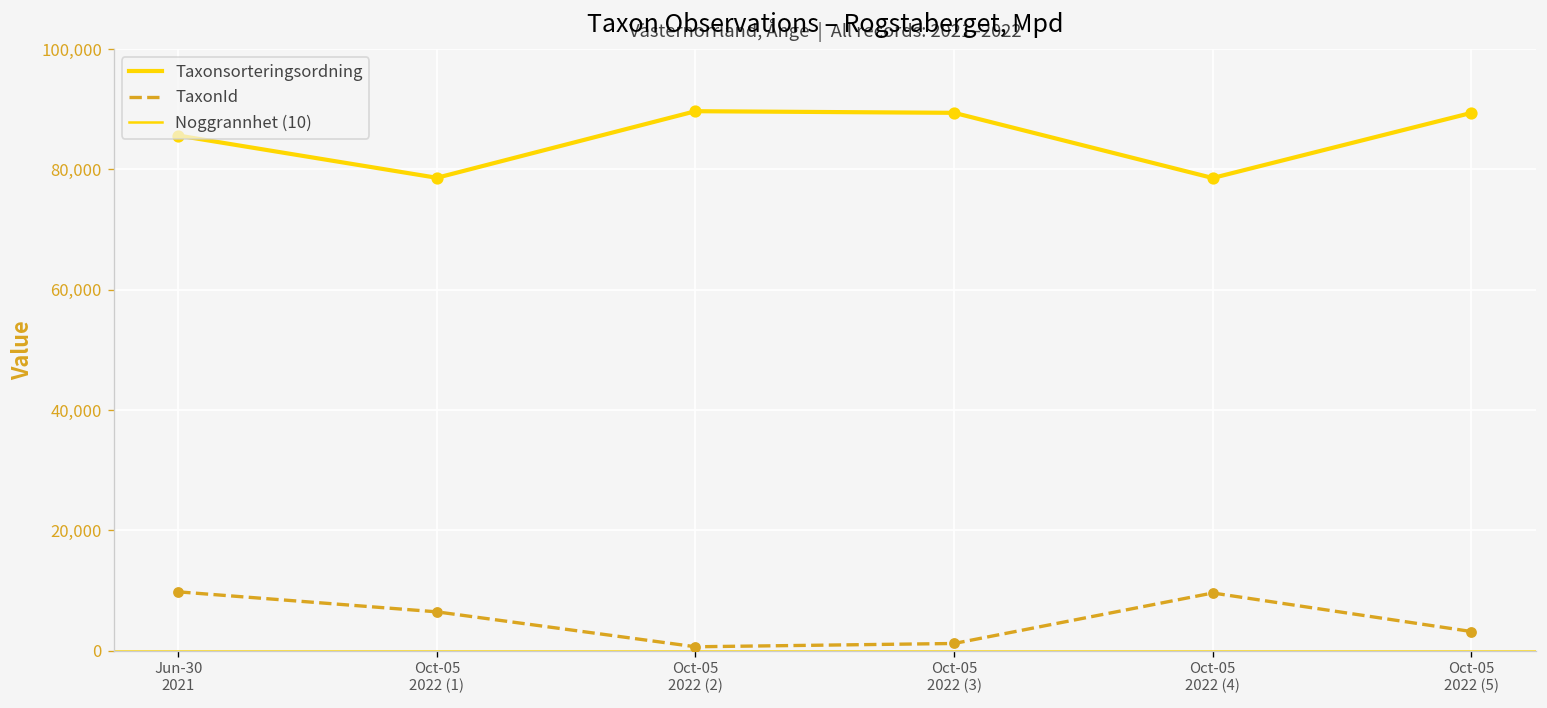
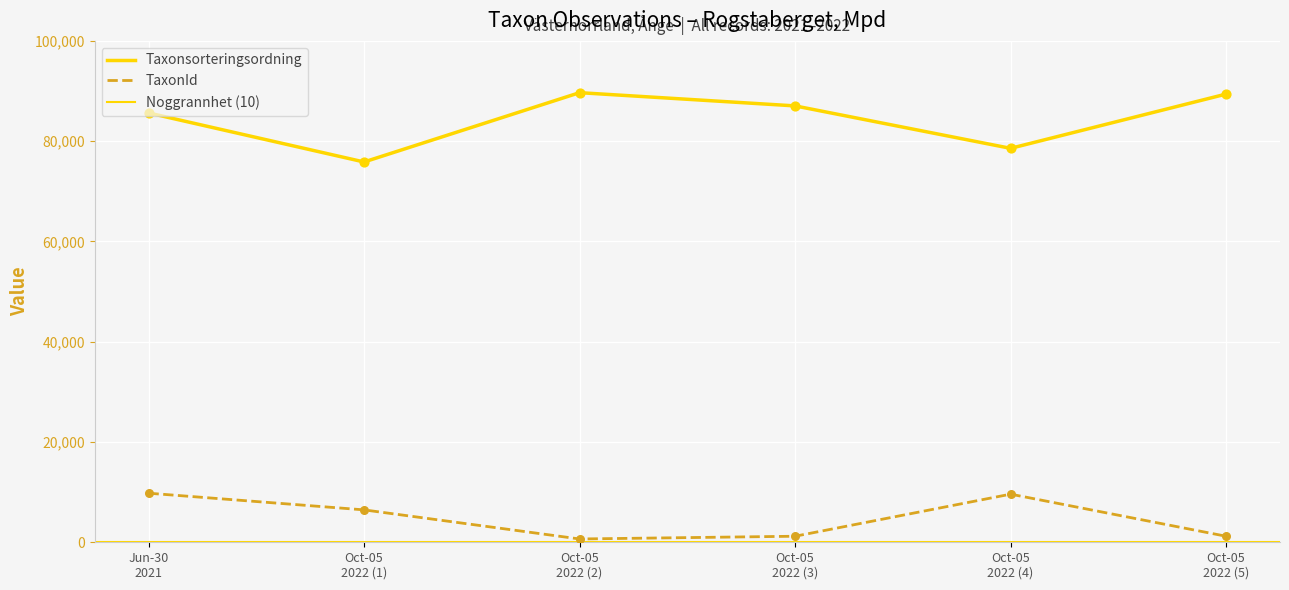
  {
    "Taxonsorteringsordning": {
-     "Oct-05 2022 (1)": "79,000",
+     "Oct-05 2022 (1)": "76,000",
      "Oct-05 2022 (2)": "90,000",
-     "Oct-05 2022 (3)": "89,000",
+     "Oct-05 2022 (3)": "87,000",
      "Oct-05 2022 (4)": "79,000",
      "Oct-05 2022 (5)": "89,000"
    },
    "TaxonId": {
      "Jun-30 2021": "10,000",
      "Oct-05 2022 (1)": "6,000",
      "Oct-05 2022 (2)": "1,000",
      "Oct-05 2022 (3)": "1,000",
      "Oct-05 2022 (4)": "10,000",
-     "Oct-05 2022 (5)": "3,000"
+     "Oct-05 2022 (5)": "1,000"
    }
  }
